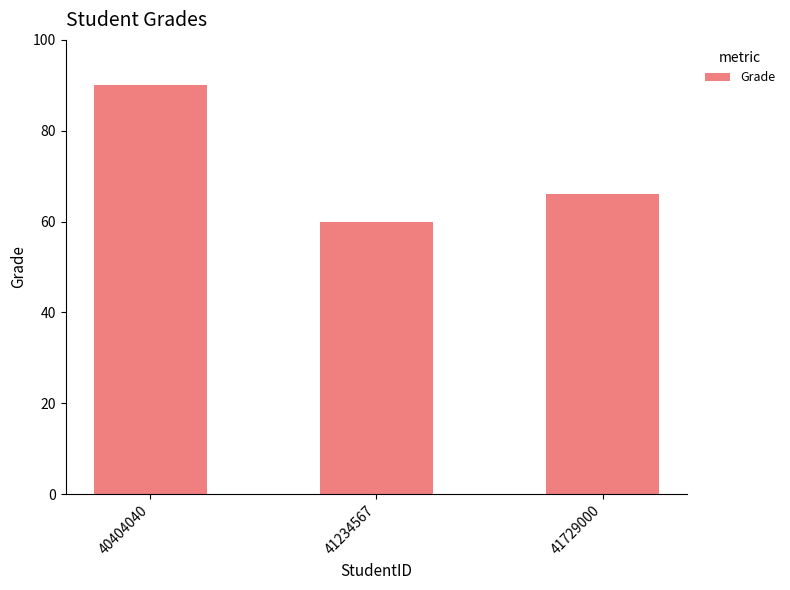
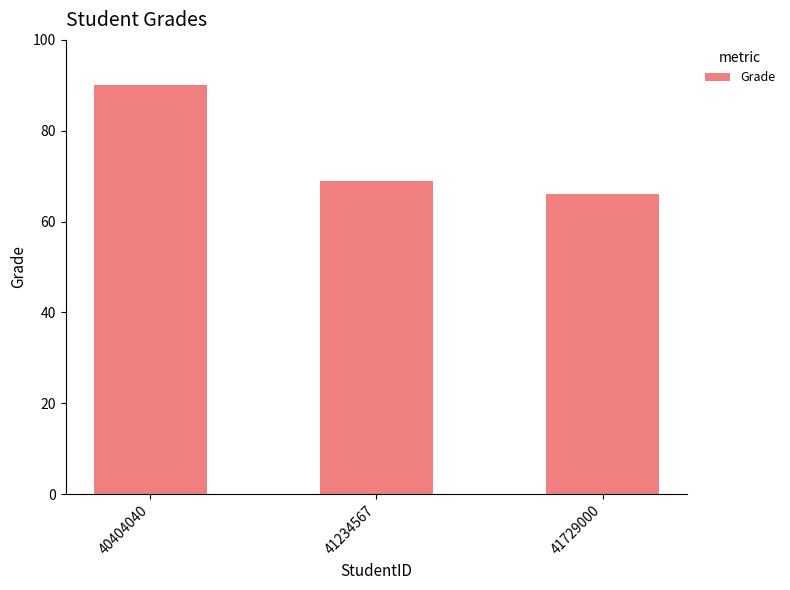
  {
    "40404040": 90,
-   "41234567": 60,
+   "41234567": 69,
    "41729000": 66
  }
